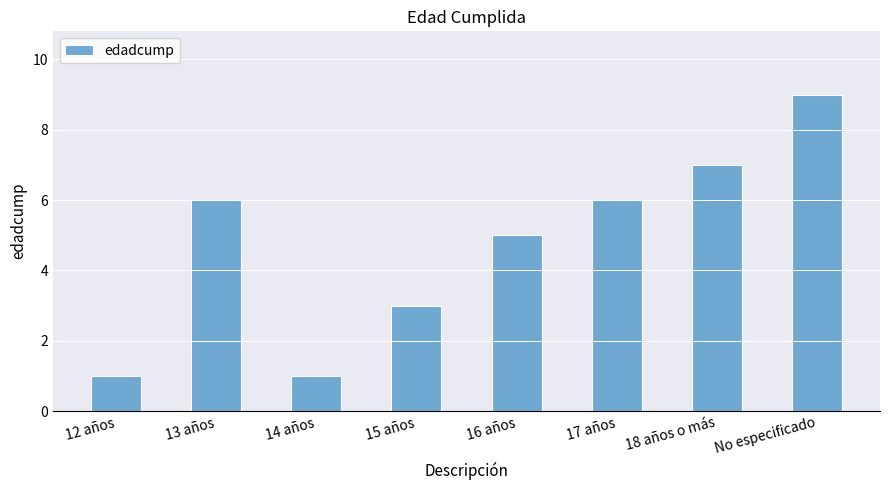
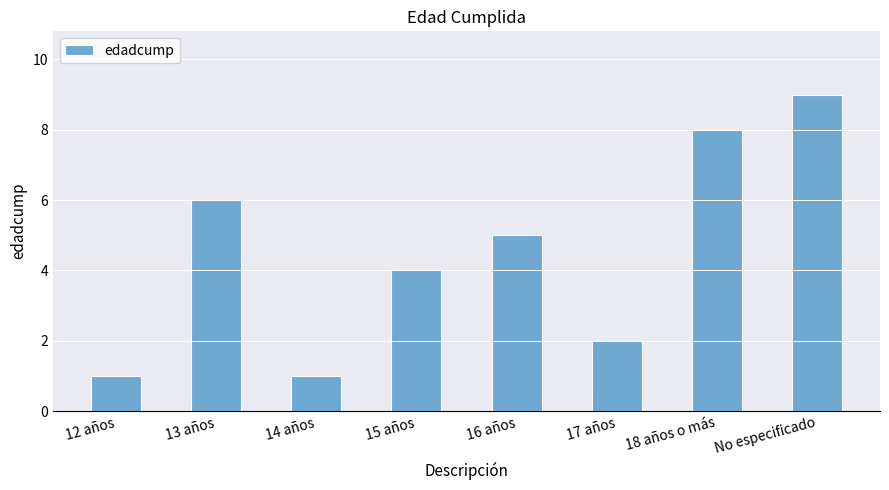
  {
    "12 años": 1,
    "13 años": 6,
    "14 años": 1,
-   "15 años": 3,
+   "15 años": 4,
    "16 años": 5,
-   "17 años": 6,
-   "18 años o más": 7,
+   "17 años": 2,
+   "18 años o más": 8,
    "No especificado": 9
  }
